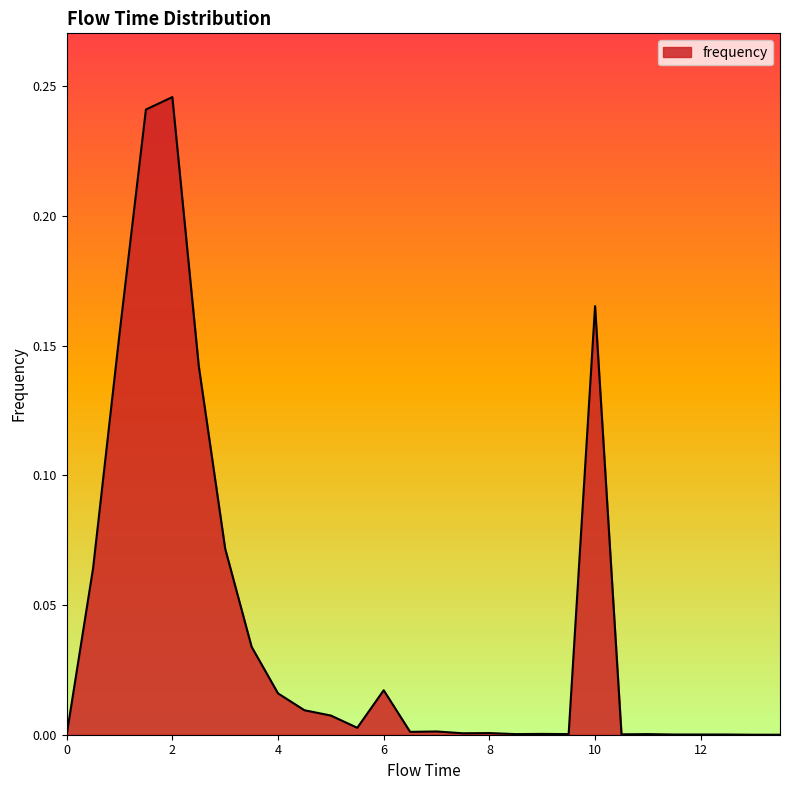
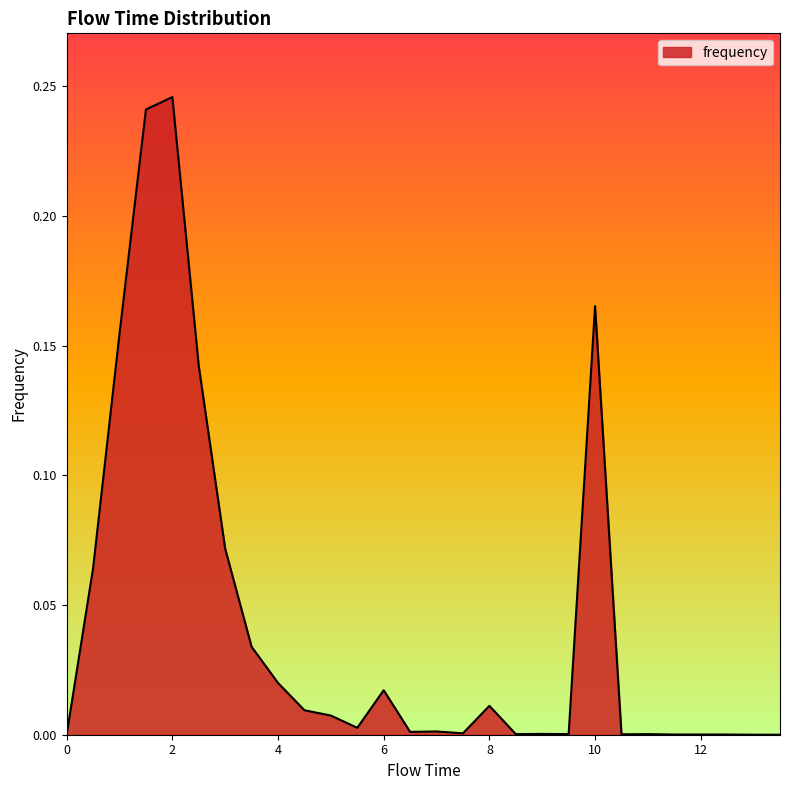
  {
    "0": 0.000,
    "2": 0.246,
-   "4": 0.016,
+   "4": 0.020,
    "6": 0.017,
-   "8": 0.001,
+   "8": 0.011,
    "10": 0.165,
    "12": 0.000
  }
